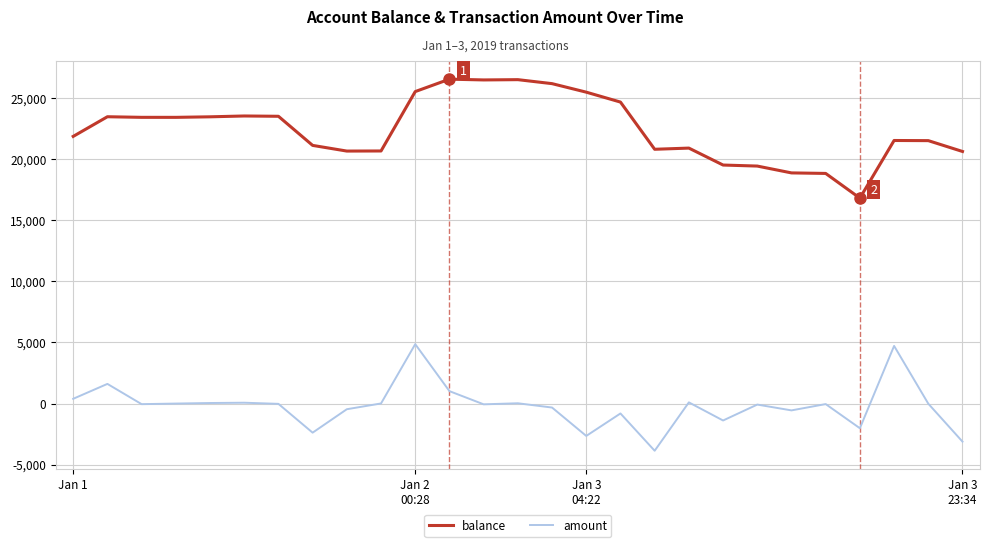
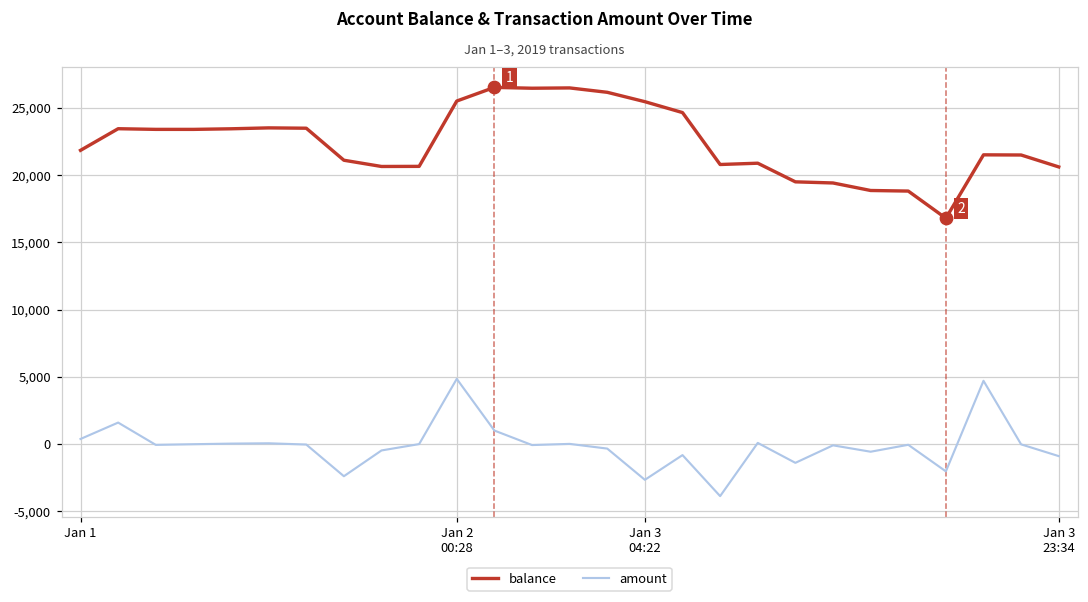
  {
    "amount": {
      "Jan 1": "400",
      "Jan 2 00:28": "4,900",
      "Jan 3 04:22": "-2,600",
-     "Jan 3 23:34": "-3,100"
+     "Jan 3 23:34": "-900"
    }
  }
